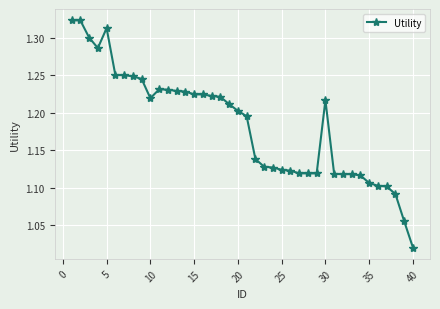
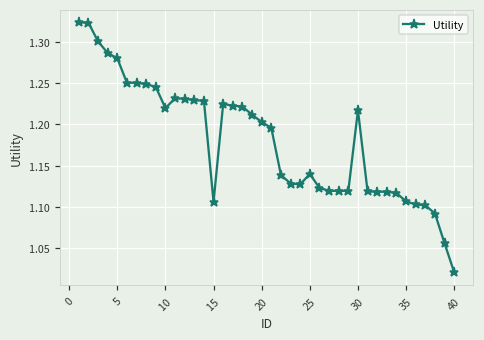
  {
-   "5": 1.31,
+   "5": 1.28,
    "10": 1.22,
-   "15": 1.22,
+   "15": 1.11,
    "20": 1.20,
-   "25": 1.12,
+   "25": 1.14,
    "30": 1.22,
    "35": 1.11,
    "40": 1.02
  }
